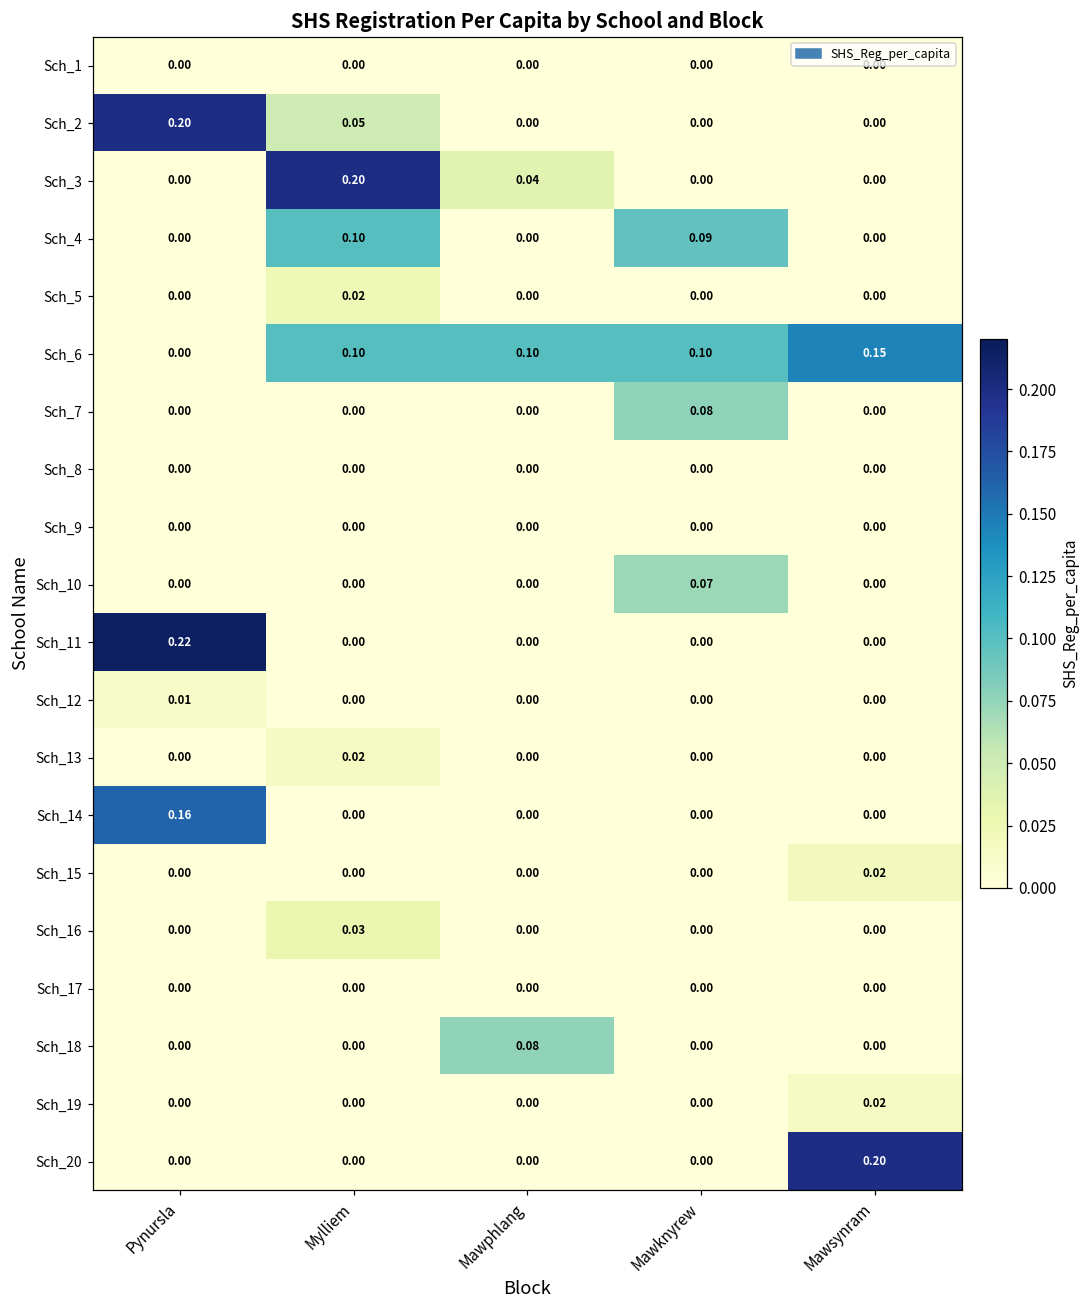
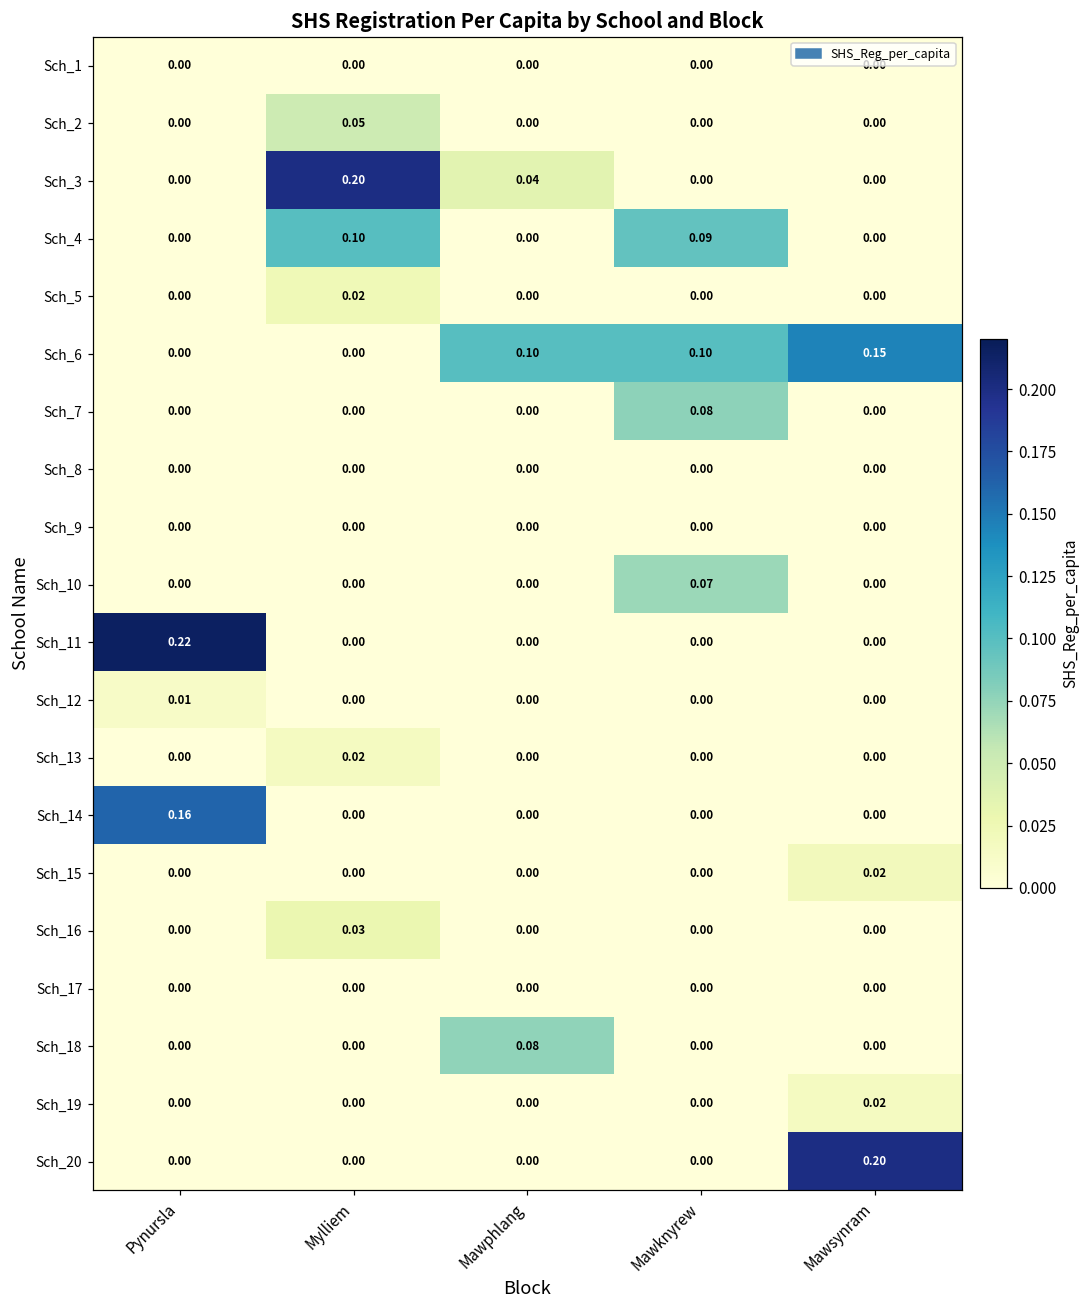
  {
    "Sch_1": {
      "Pynursla": 0.00,
      "Mylliem": 0.00,
      "Mawphlang": 0.00,
      "Mawknyrew": 0.00
    },
    "Sch_2": {
-     "Pynursla": 0.20,
+     "Pynursla": 0.00,
      "Mylliem": 0.05,
      "Mawphlang": 0.00,
      "Mawknyrew": 0.00,
      "Mawsynram": 0.00
    },
    "Sch_3": {
      "Pynursla": 0.00,
      "Mylliem": 0.20,
      "Mawphlang": 0.04,
      "Mawknyrew": 0.00,
      "Mawsynram": 0.00
    },
    "Sch_4": {
      "Pynursla": 0.00,
      "Mylliem": 0.10,
      "Mawphlang": 0.00,
      "Mawknyrew": 0.09,
      "Mawsynram": 0.00
    },
    "Sch_5": {
      "Pynursla": 0.00,
      "Mylliem": 0.02,
      "Mawphlang": 0.00,
      "Mawknyrew": 0.00,
      "Mawsynram": 0.00
    },
    "Sch_6": {
      "Pynursla": 0.00,
-     "Mylliem": 0.10,
+     "Mylliem": 0.00,
      "Mawphlang": 0.10,
      "Mawknyrew": 0.10,
      "Mawsynram": 0.15
    },
    "Sch_7": {
      "Pynursla": 0.00,
      "Mylliem": 0.00,
      "Mawphlang": 0.00,
      "Mawknyrew": 0.08,
      "Mawsynram": 0.00
    },
    "Sch_8": {
      "Pynursla": 0.00,
      "Mylliem": 0.00,
      "Mawphlang": 0.00,
      "Mawknyrew": 0.00,
      "Mawsynram": 0.00
    },
    "Sch_9": {
      "Pynursla": 0.00,
      "Mylliem": 0.00,
      "Mawphlang": 0.00,
      "Mawknyrew": 0.00,
      "Mawsynram": 0.00
    },
    "Sch_10": {
      "Pynursla": 0.00,
      "Mylliem": 0.00,
      "Mawphlang": 0.00,
      "Mawknyrew": 0.07,
      "Mawsynram": 0.00
    },
    "Sch_11": {
      "Pynursla": 0.22,
      "Mylliem": 0.00,
      "Mawphlang": 0.00,
      "Mawknyrew": 0.00,
      "Mawsynram": 0.00
    },
    "Sch_12": {
      "Pynursla": 0.01,
      "Mylliem": 0.00,
      "Mawphlang": 0.00,
      "Mawknyrew": 0.00,
      "Mawsynram": 0.00
    },
    "Sch_13": {
      "Pynursla": 0.00,
      "Mylliem": 0.02,
      "Mawphlang": 0.00,
      "Mawknyrew": 0.00,
      "Mawsynram": 0.00
    },
    "Sch_14": {
      "Pynursla": 0.16,
      "Mylliem": 0.00,
      "Mawphlang": 0.00,
      "Mawknyrew": 0.00,
      "Mawsynram": 0.00
    },
    "Sch_15": {
      "Pynursla": 0.00,
      "Mylliem": 0.00,
      "Mawphlang": 0.00,
      "Mawknyrew": 0.00,
      "Mawsynram": 0.02
    },
    "Sch_16": {
      "Pynursla": 0.00,
      "Mylliem": 0.03,
      "Mawphlang": 0.00,
      "Mawknyrew": 0.00,
      "Mawsynram": 0.00
    },
    "Sch_17": {
      "Pynursla": 0.00,
      "Mylliem": 0.00,
      "Mawphlang": 0.00,
      "Mawknyrew": 0.00,
      "Mawsynram": 0.00
    },
    "Sch_18": {
      "Pynursla": 0.00,
      "Mylliem": 0.00,
      "Mawphlang": 0.08,
      "Mawknyrew": 0.00,
      "Mawsynram": 0.00
    },
    "Sch_19": {
      "Pynursla": 0.00,
      "Mylliem": 0.00,
      "Mawphlang": 0.00,
      "Mawknyrew": 0.00,
      "Mawsynram": 0.02
    },
    "Sch_20": {
      "Pynursla": 0.00,
      "Mylliem": 0.00,
      "Mawphlang": 0.00,
      "Mawknyrew": 0.00,
      "Mawsynram": 0.20
    }
  }
